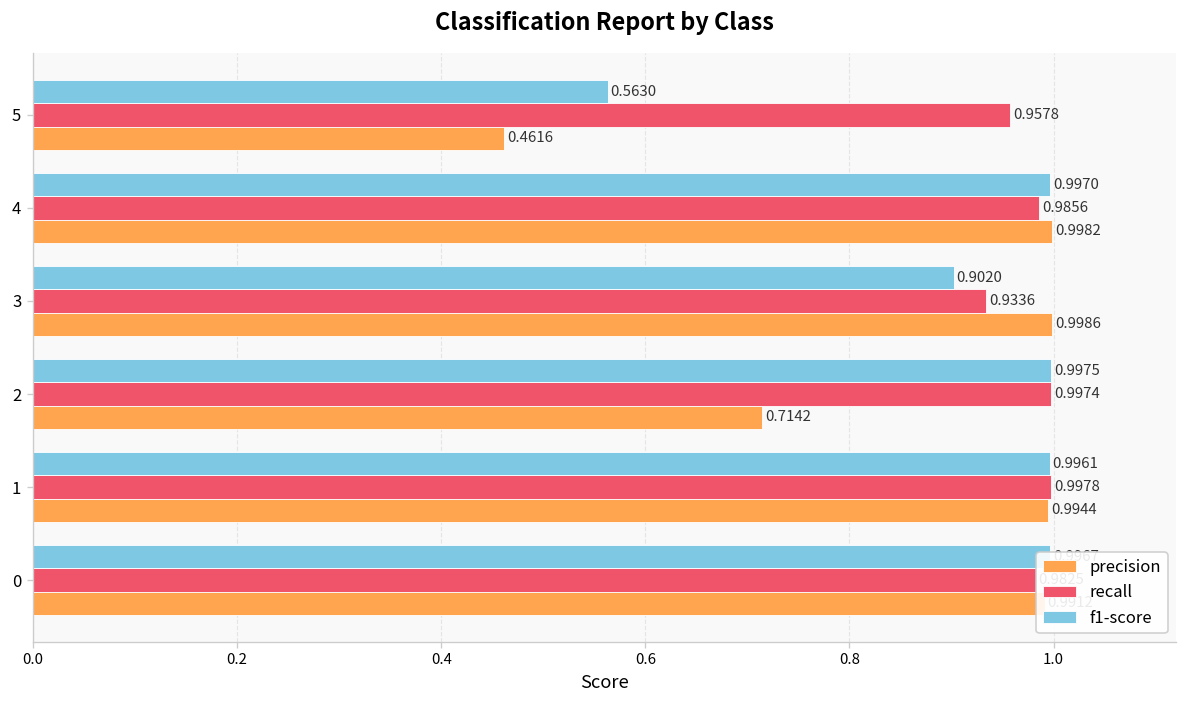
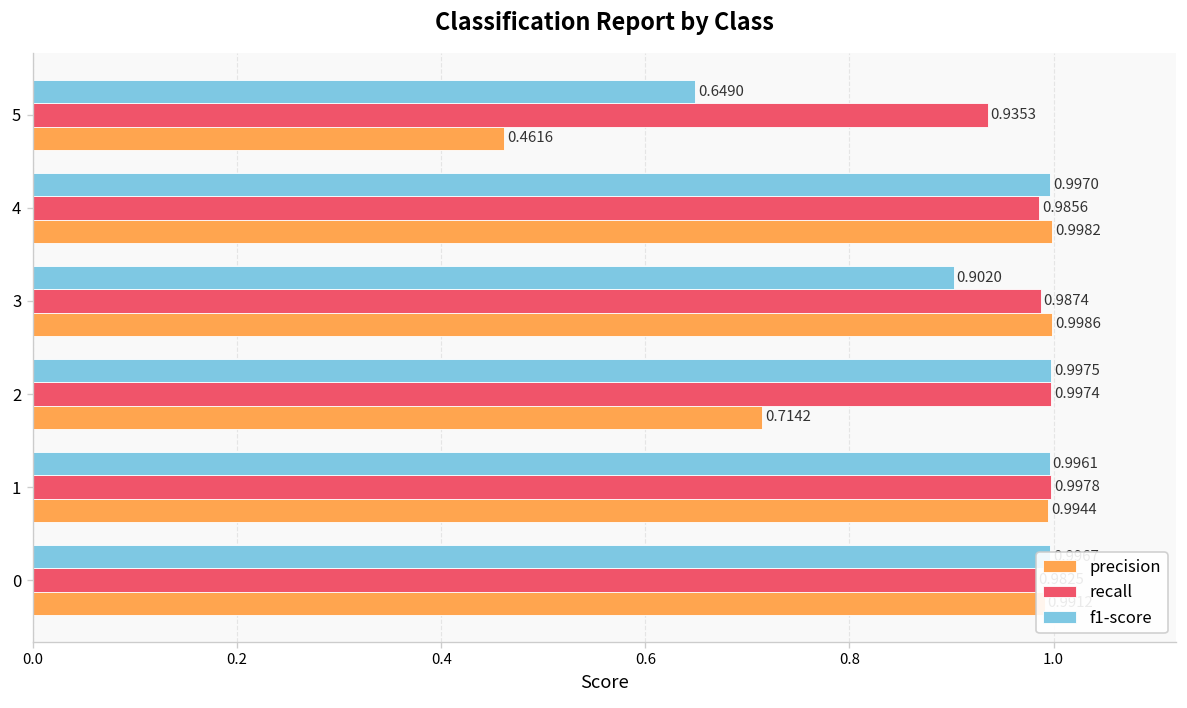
  {
    "precision": {
      "5": 0.4616,
      "4": 0.9982,
      "3": 0.9986,
      "2": 0.7142,
      "1": 0.9944
    },
    "recall": {
-     "5": 0.9578,
+     "5": 0.9353,
      "4": 0.9856,
-     "3": 0.9336,
+     "3": 0.9874,
      "2": 0.9974,
      "1": 0.9978
    },
    "f1-score": {
-     "5": 0.5630,
+     "5": 0.6490,
      "4": 0.9970,
      "3": 0.9020,
      "2": 0.9975,
      "1": 0.9961
    }
  }
